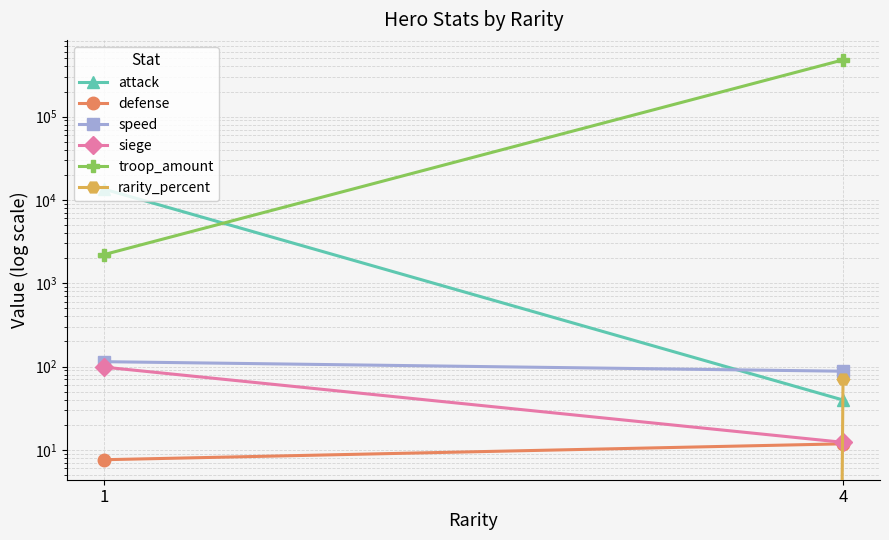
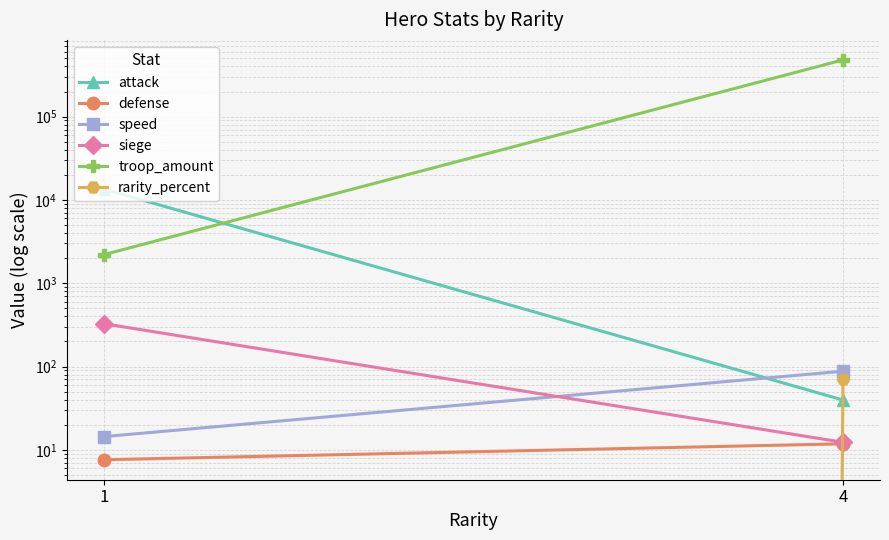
  {
    "attack": {
      "4": 40
    },
    "speed": {
-     "1": 110,
+     "1": 14,
      "4": 90
    },
    "siege": {
-     "1": 100
+     "1": 330
    },
    "troop_amount": {
      "1": 2200,
      "4": 500000
    }
  }
